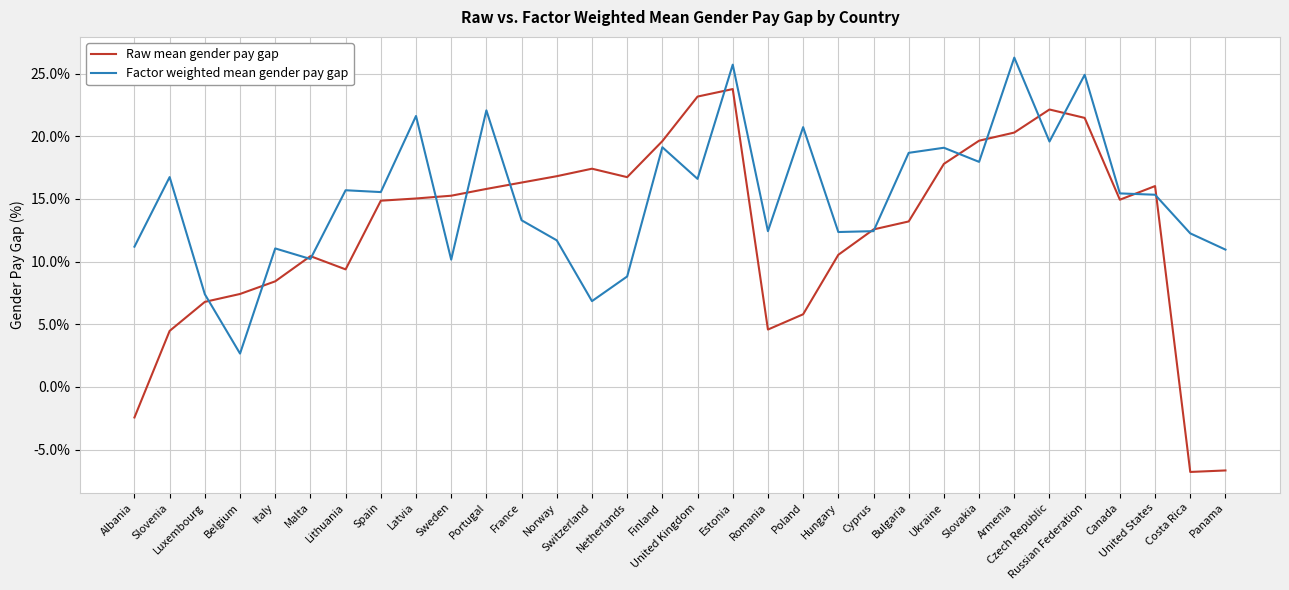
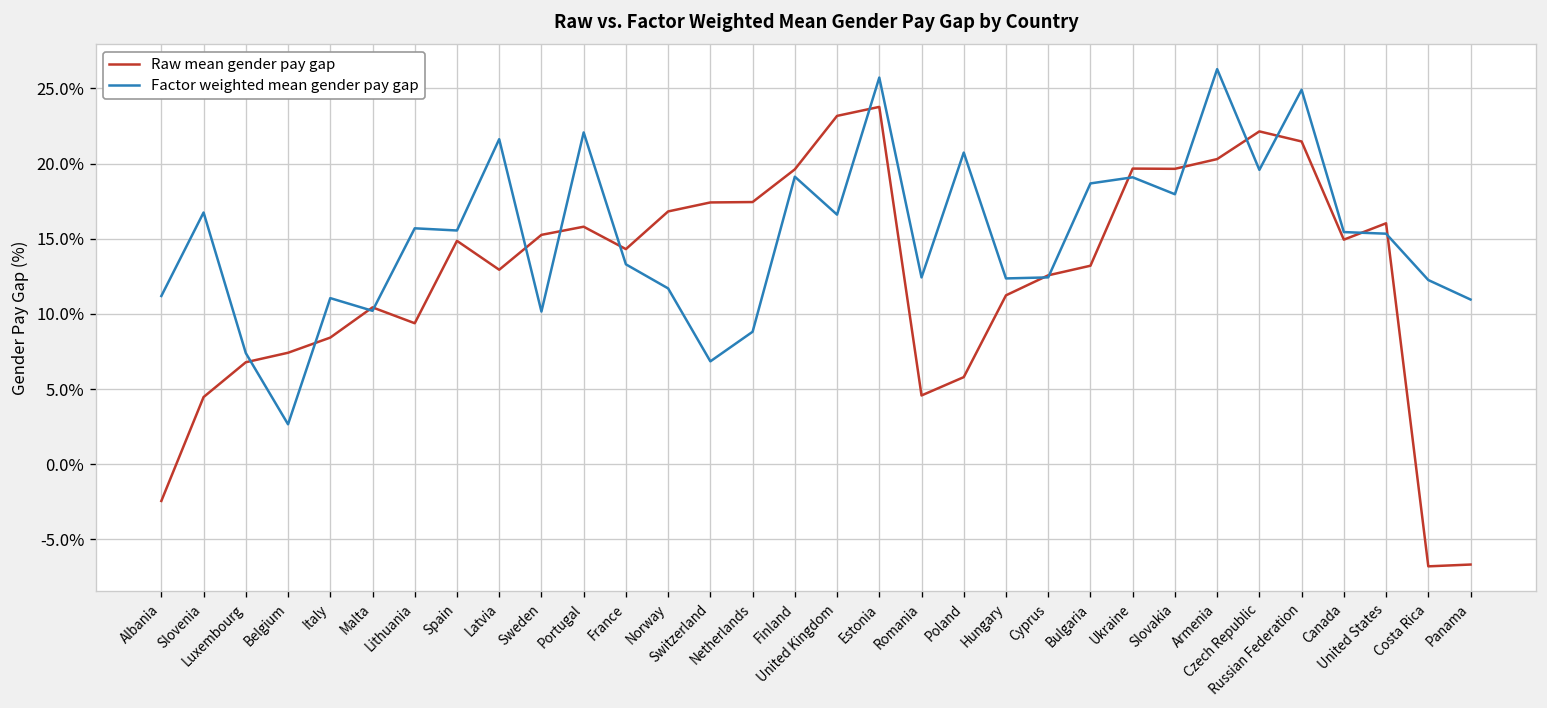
  {
    "Raw mean gender pay gap": {
      "Albania": "-2.4%",
      "Slovenia": "4.5%",
      "Luxembourg": "6.8%",
      "Belgium": "7.4%",
      "Italy": "8.4%",
      "Malta": "10.4%",
      "Lithuania": "9.4%",
      "Spain": "14.9%",
-     "Latvia": "15.0%",
+     "Latvia": "12.9%",
      "Sweden": "15.3%",
      "Portugal": "15.8%",
-     "France": "16.3%",
+     "France": "14.3%",
      "Norway": "16.8%",
      "Switzerland": "17.4%",
-     "Netherlands": "16.7%",
+     "Netherlands": "17.4%",
      "Finland": "19.6%",
      "United Kingdom": "23.2%",
      "Estonia": "23.8%",
      "Romania": "4.6%",
      "Poland": "5.8%",
-     "Hungary": "10.5%",
+     "Hungary": "11.2%",
      "Bulgaria": "13.2%",
-     "Ukraine": "17.8%",
+     "Ukraine": "19.7%",
      "Slovakia": "19.6%",
      "Armenia": "20.3%",
      "Czech Republic": "22.1%",
      "Russian Federation": "21.5%",
      "Canada": "14.9%",
      "United States": "16.0%",
      "Costa Rica": "-6.8%",
      "Panama": "-6.7%"
    },
    "Factor weighted mean gender pay gap": {
      "Albania": "11.2%",
      "Slovenia": "16.7%",
      "Luxembourg": "7.4%",
      "Belgium": "2.7%",
      "Italy": "11.0%",
      "Malta": "10.2%",
      "Lithuania": "15.7%",
      "Spain": "15.5%",
      "Latvia": "21.6%",
      "Sweden": "10.2%",
      "Portugal": "22.1%",
      "France": "13.3%",
      "Norway": "11.7%",
      "Switzerland": "6.8%",
      "Netherlands": "8.8%",
      "Finland": "19.1%",
      "United Kingdom": "16.6%",
      "Estonia": "25.7%",
      "Romania": "12.4%",
      "Poland": "20.7%",
      "Hungary": "12.4%",
      "Bulgaria": "18.7%",
      "Ukraine": "19.1%",
      "Slovakia": "18.0%",
      "Armenia": "26.3%",
      "Czech Republic": "19.6%",
      "Russian Federation": "24.9%",
      "Canada": "15.4%",
      "United States": "15.3%",
      "Costa Rica": "12.3%",
      "Panama": "11.0%"
    }
  }
